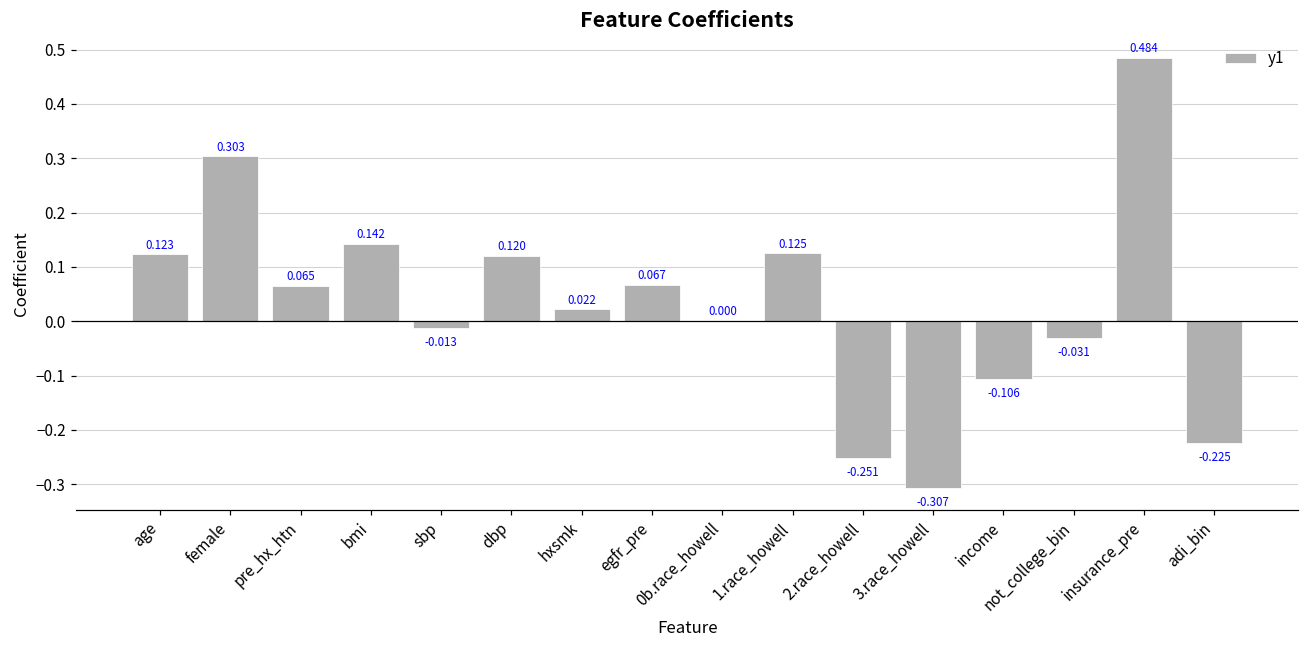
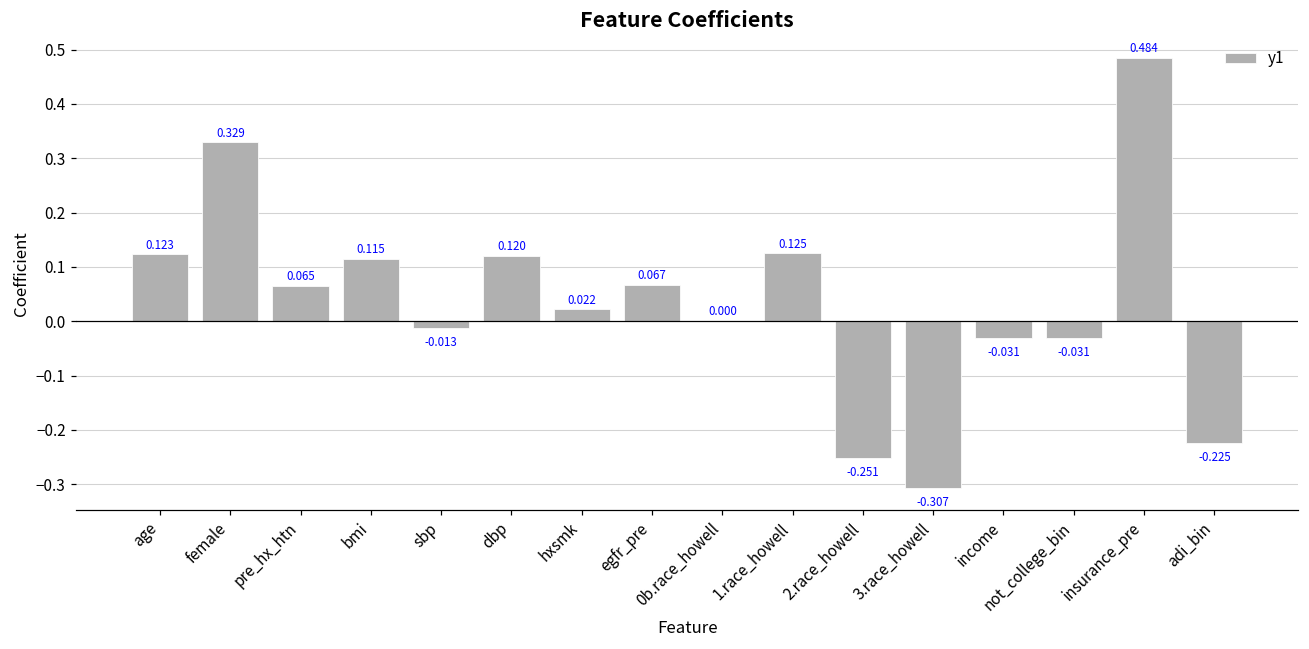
  {
    "age": 0.123,
-   "female": 0.303,
+   "female": 0.329,
    "pre_hx_htn": 0.065,
-   "bmi": 0.142,
+   "bmi": 0.115,
    "sbp": -0.013,
    "dbp": 0.120,
    "hxsmk": 0.022,
    "egfr_pre": 0.067,
    "0b.race_howell": 0.000,
    "1.race_howell": 0.125,
    "2.race_howell": -0.251,
    "3.race_howell": -0.307,
-   "income": -0.106,
+   "income": -0.031,
    "not_college_bin": -0.031,
    "insurance_pre": 0.484,
    "adi_bin": -0.225
  }
